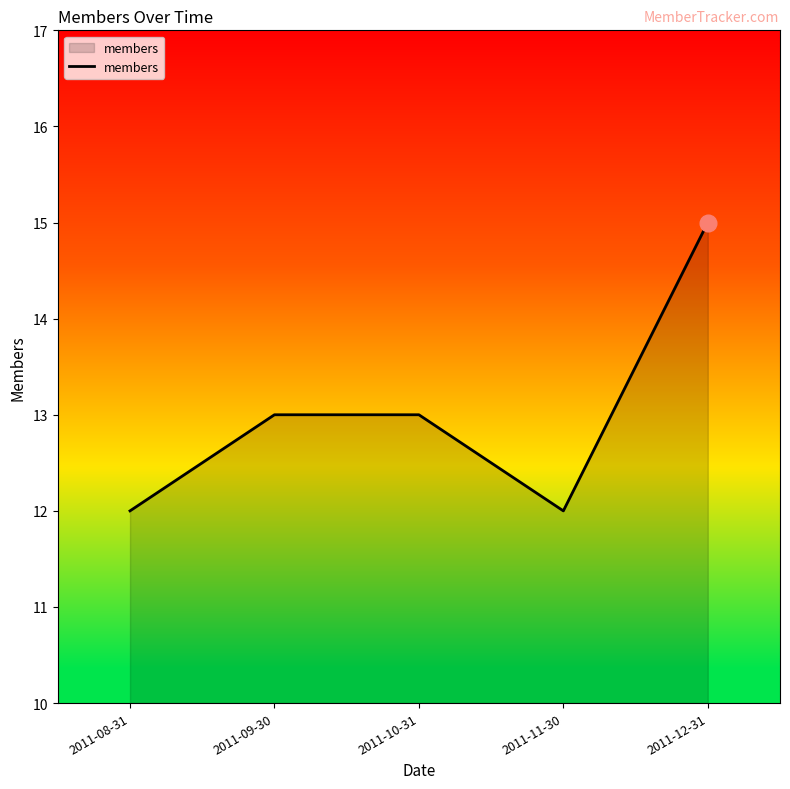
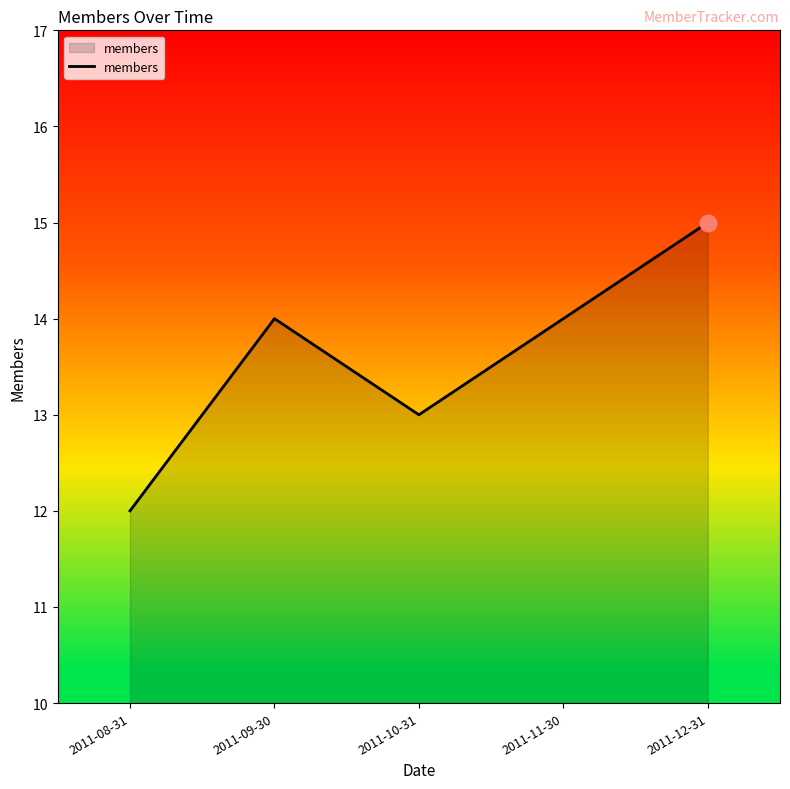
  {
    "members": {
      "2011-08-31": 12,
-     "2011-09-30": 13,
+     "2011-09-30": 14,
      "2011-10-31": 13,
-     "2011-11-30": 12
+     "2011-11-30": 14
    }
  }
